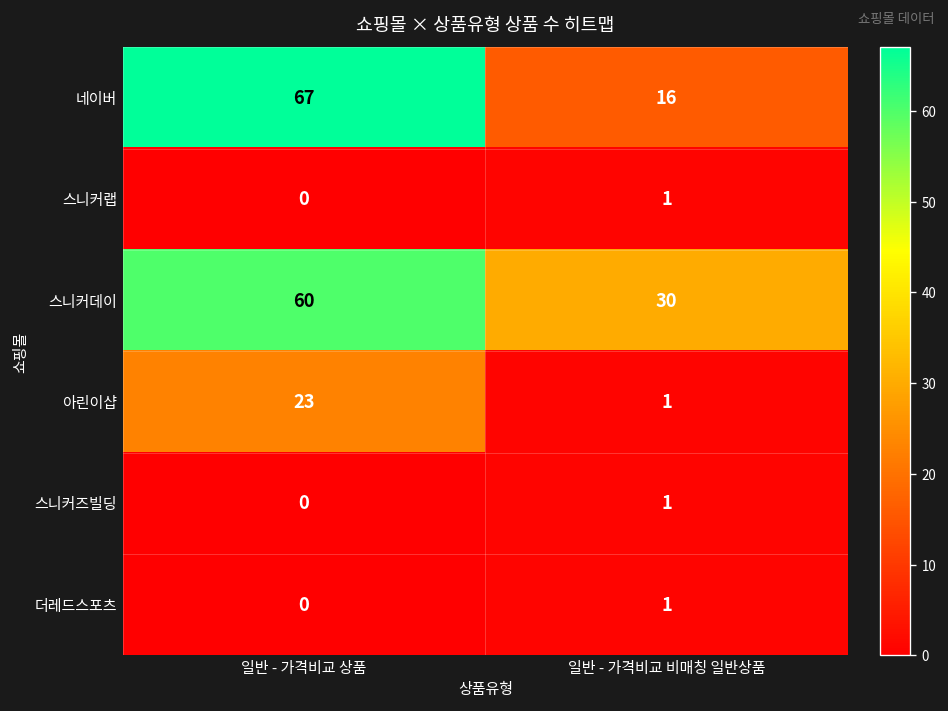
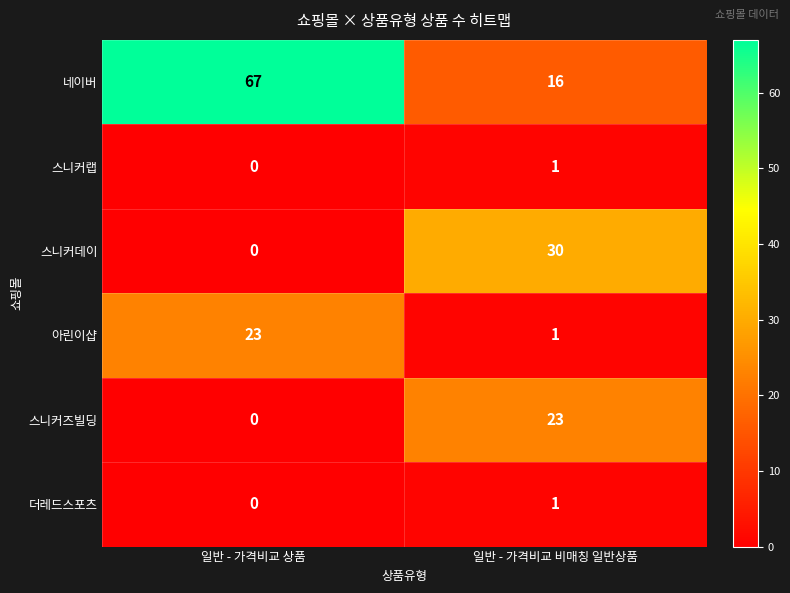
  {
    "네이버": {
      "일반 - 가격비교 상품": 67,
      "일반 - 가격비교 비매칭 일반상품": 16
    },
    "스니커랩": {
      "일반 - 가격비교 상품": 0,
      "일반 - 가격비교 비매칭 일반상품": 1
    },
    "스니커데이": {
-     "일반 - 가격비교 상품": 60,
+     "일반 - 가격비교 상품": 0,
      "일반 - 가격비교 비매칭 일반상품": 30
    },
    "아린이샵": {
      "일반 - 가격비교 상품": 23,
      "일반 - 가격비교 비매칭 일반상품": 1
    },
    "스니커즈빌딩": {
      "일반 - 가격비교 상품": 0,
-     "일반 - 가격비교 비매칭 일반상품": 1
+     "일반 - 가격비교 비매칭 일반상품": 23
    },
    "더레드스포츠": {
      "일반 - 가격비교 상품": 0,
      "일반 - 가격비교 비매칭 일반상품": 1
    }
  }
